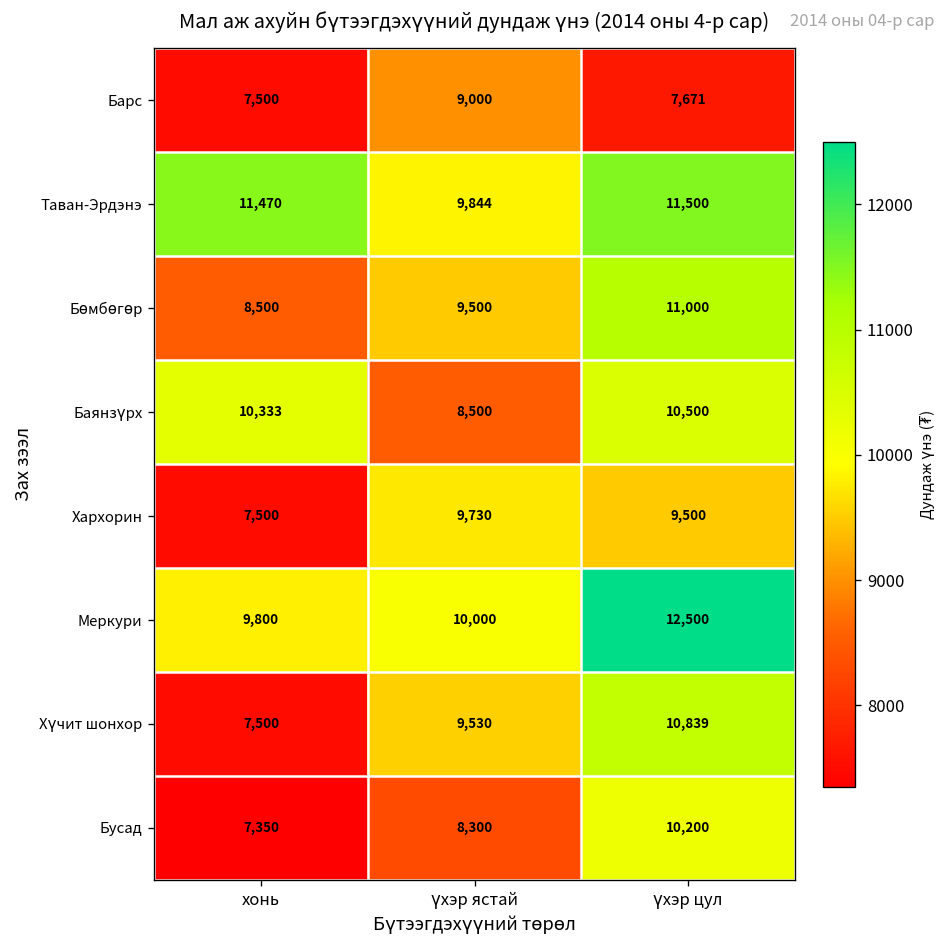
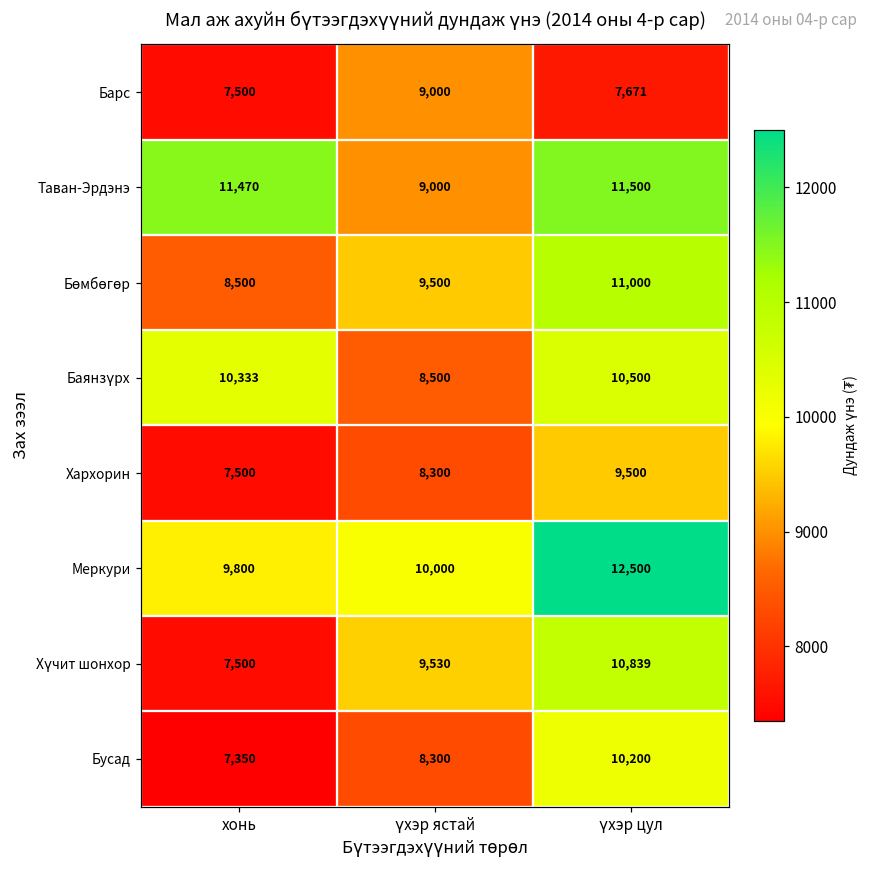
  {
    "Барс": {
      "хонь": "7,500",
      "үхэр ястай": "9,000",
      "үхэр цул": "7,671"
    },
    "Таван-Эрдэнэ": {
      "хонь": "11,470",
-     "үхэр ястай": "9,844",
+     "үхэр ястай": "9,000",
      "үхэр цул": "11,500"
    },
    "Бөмбөгөр": {
      "хонь": "8,500",
      "үхэр ястай": "9,500",
      "үхэр цул": "11,000"
    },
    "Баянзүрх": {
      "хонь": "10,333",
      "үхэр ястай": "8,500",
      "үхэр цул": "10,500"
    },
    "Хархорин": {
      "хонь": "7,500",
-     "үхэр ястай": "9,730",
+     "үхэр ястай": "8,300",
      "үхэр цул": "9,500"
    },
    "Меркури": {
      "хонь": "9,800",
      "үхэр ястай": "10,000",
      "үхэр цул": "12,500"
    },
    "Хүчит шонхор": {
      "хонь": "7,500",
      "үхэр ястай": "9,530",
      "үхэр цул": "10,839"
    },
    "Бусад": {
      "хонь": "7,350",
      "үхэр ястай": "8,300",
      "үхэр цул": "10,200"
    }
  }
